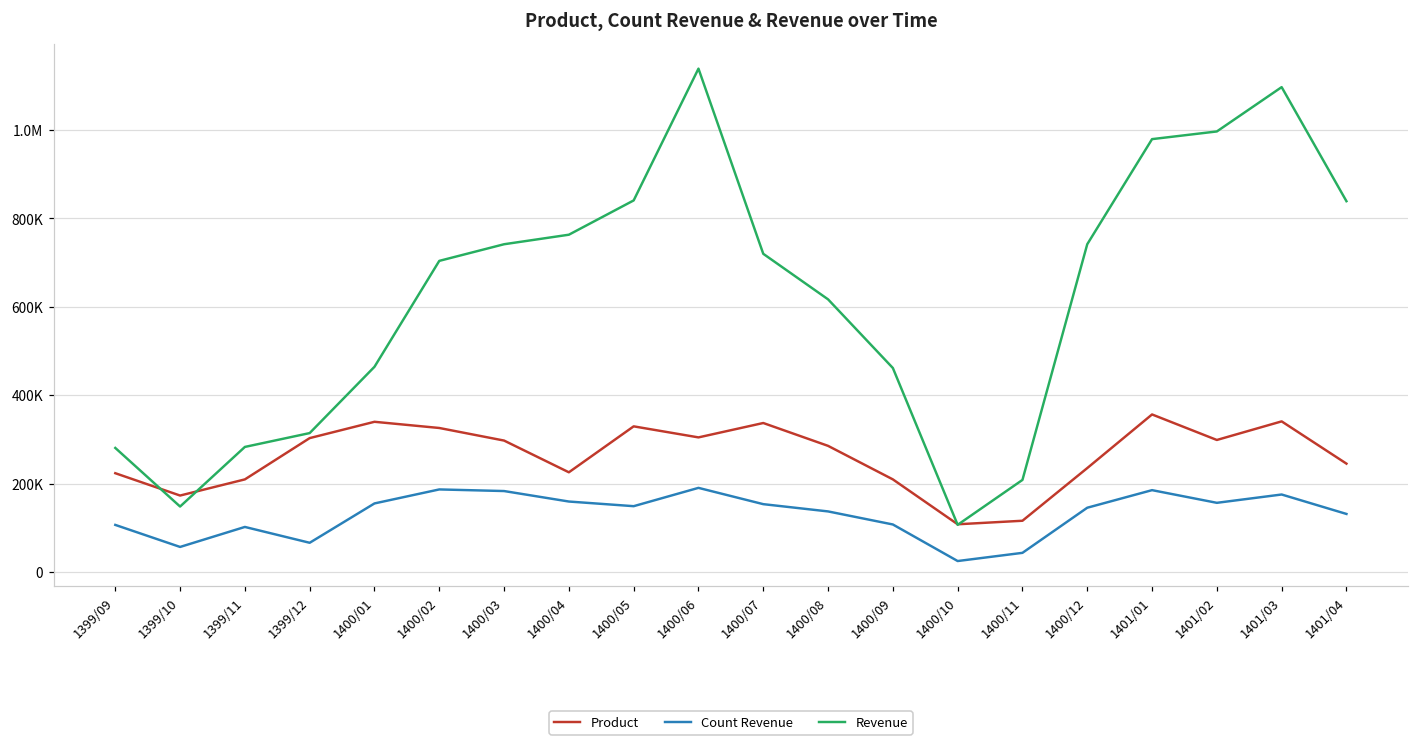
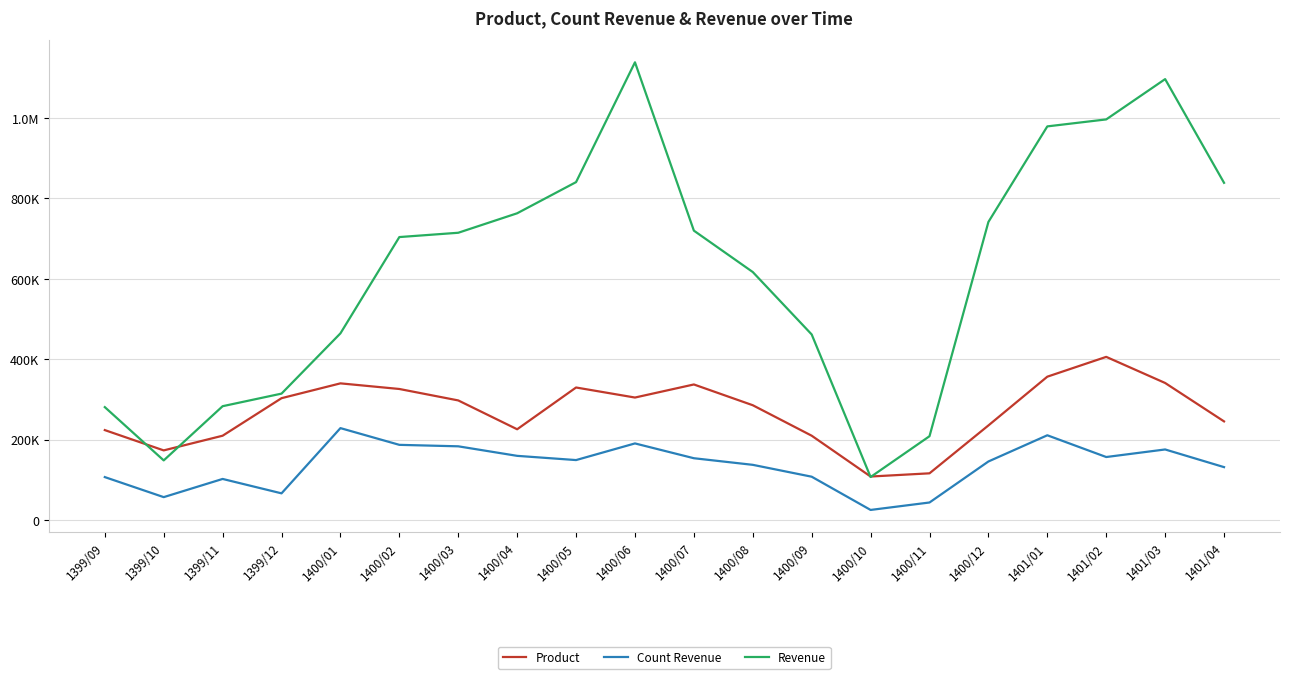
  {
    "Product": {
      "1399/09": 220000,
      "1399/10": 170000,
      "1399/11": 210000,
      "1399/12": 300000,
      "1400/01": 340000,
      "1400/02": 330000,
      "1400/03": 300000,
      "1400/04": 230000,
      "1400/05": 330000,
      "1400/06": 300000,
      "1400/07": 340000,
      "1400/08": 290000,
      "1400/09": 210000,
      "1400/11": 120000,
      "1400/12": 240000,
      "1401/01": 360000,
-     "1401/02": 300000,
+     "1401/02": 410000,
      "1401/03": 340000,
      "1401/04": 250000
    },
    "Count Revenue": {
      "1399/09": 110000,
      "1399/10": 60000,
      "1399/11": 100000,
      "1399/12": 70000,
-     "1400/01": 160000,
+     "1400/01": 230000,
      "1400/02": 190000,
      "1400/03": 180000,
      "1400/04": 160000,
      "1400/05": 150000,
      "1400/06": 190000,
      "1400/07": 150000,
      "1400/08": 140000,
      "1400/09": 110000,
      "1400/10": 20000,
      "1400/11": 40000,
      "1400/12": 150000,
-     "1401/01": 190000,
+     "1401/01": 210000,
      "1401/02": 160000,
      "1401/03": 180000,
      "1401/04": 130000
    },
    "Revenue": {
      "1399/09": 280000,
      "1399/10": 150000,
      "1399/11": 280000,
      "1399/12": 310000,
      "1400/01": 460000,
      "1400/02": 700000,
-     "1400/03": 740000,
+     "1400/03": 710000,
      "1400/04": 760000,
      "1400/05": 840000,
      "1400/06": 1140000,
      "1400/07": 720000,
      "1400/08": 620000,
      "1400/09": 460000,
      "1400/11": 210000,
      "1400/12": 740000,
      "1401/01": 980000,
      "1401/02": 1000000,
      "1401/03": 1100000,
      "1401/04": 840000
    }
  }
